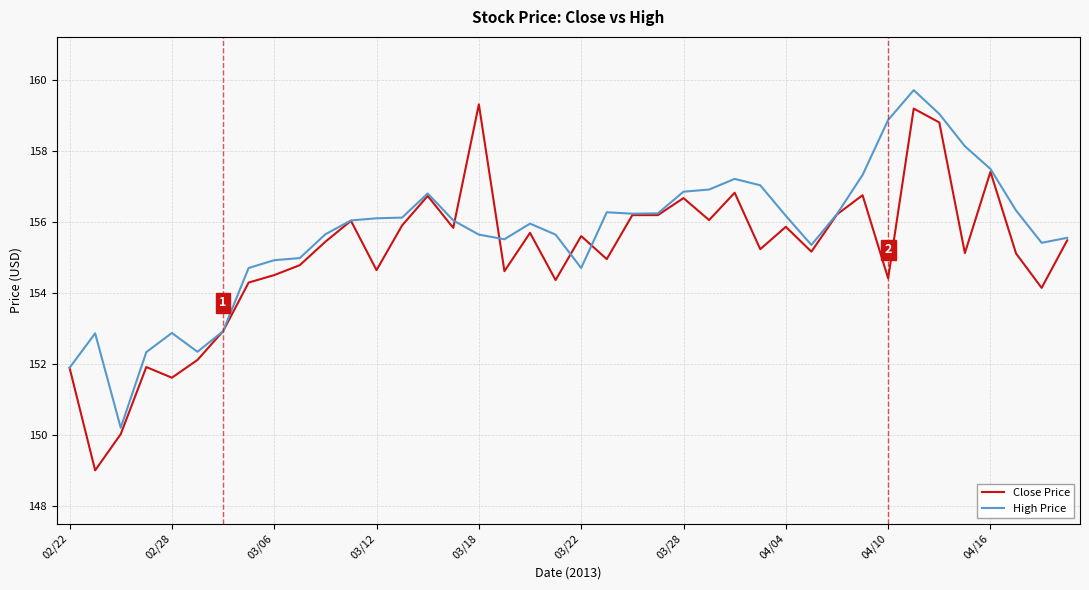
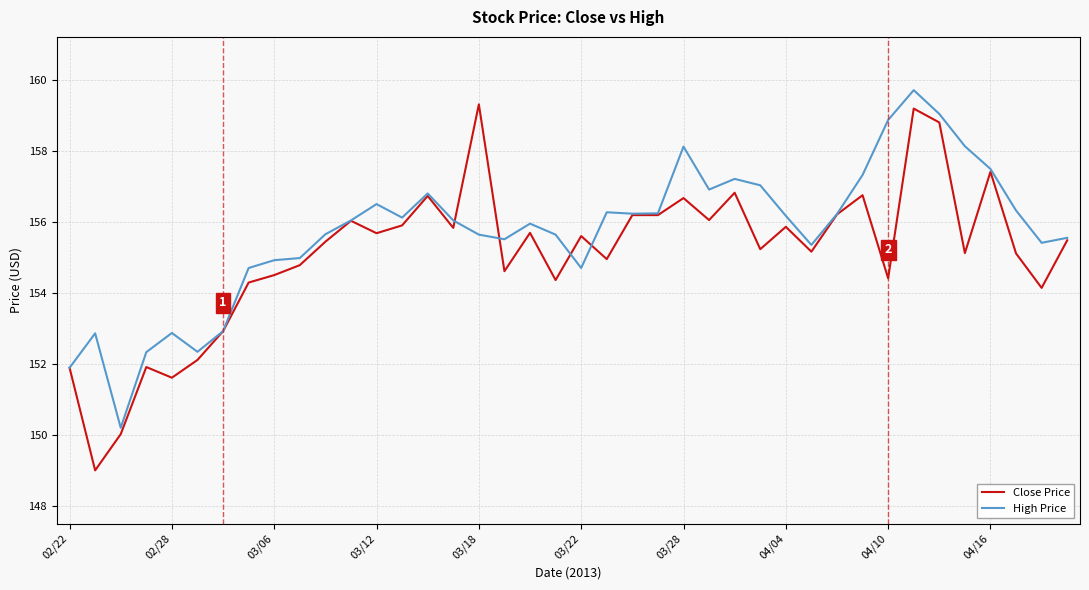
  {
    "Close Price": {
      "02/28": 151.6,
      "03/06": 154.5,
-     "03/12": 154.6,
+     "03/12": 155.7,
      "03/18": 159.3,
      "03/22": 155.6,
      "03/28": 156.7,
      "04/04": 155.9,
      "04/16": 157.4
    },
    "High Price": {
      "02/28": 152.9,
      "03/06": 154.9,
-     "03/12": 156.1,
+     "03/12": 156.5,
      "03/18": 155.6,
      "03/22": 154.7,
-     "03/28": 156.9,
+     "03/28": 158.1,
      "04/04": 156.2,
      "04/10": 158.9,
      "04/16": 157.5
    }
  }
